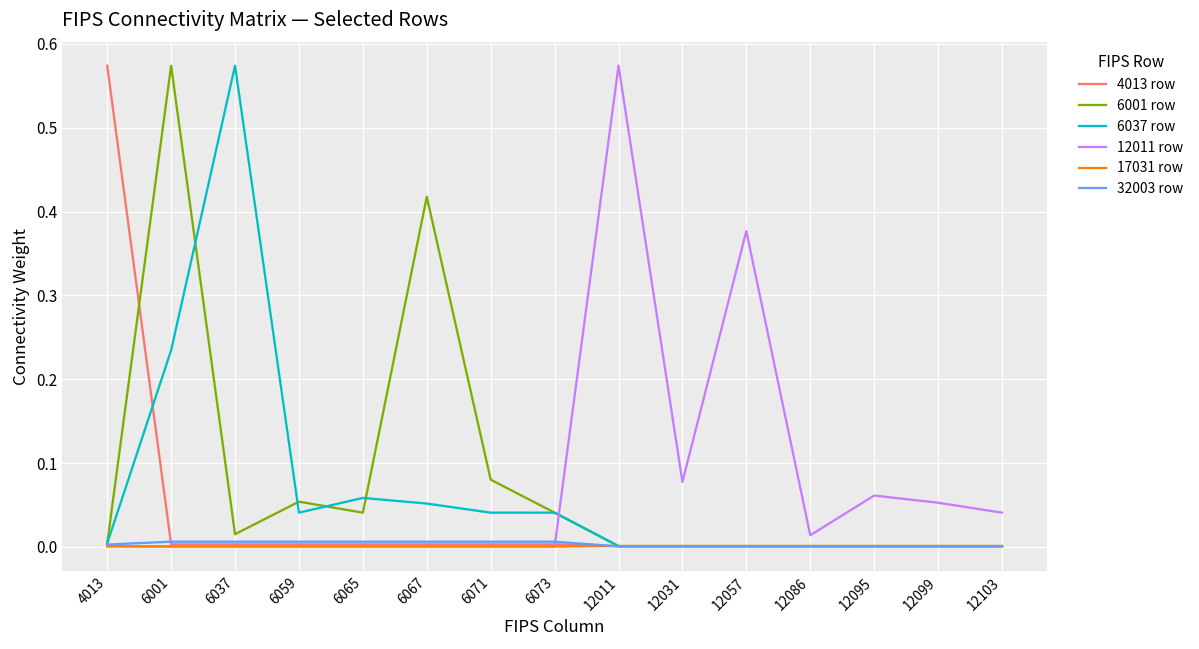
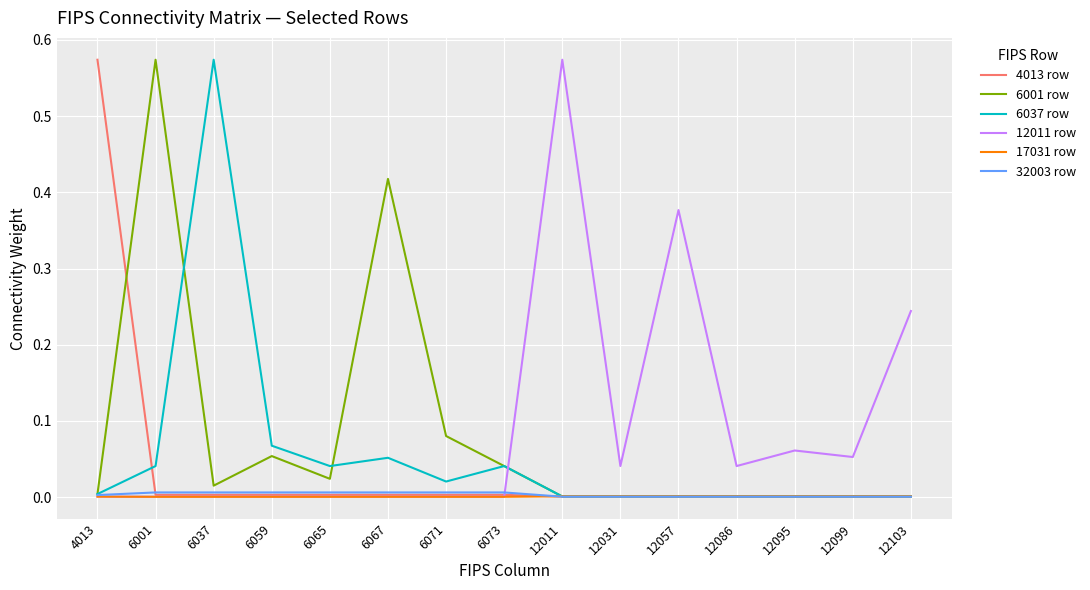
  {
    "4013 row": {
      "4013": 0.57
    },
    "6001 row": {
      "6001": 0.57,
      "6037": 0.02,
      "6059": 0.05,
-     "6065": 0.04,
+     "6065": 0.02,
      "6067": 0.42,
      "6071": 0.08
    },
    "6037 row": {
-     "6001": 0.23,
+     "6001": 0.04,
      "6037": 0.57,
-     "6059": 0.04,
-     "6065": 0.06,
+     "6059": 0.07,
+     "6065": 0.04,
      "6067": 0.05,
-     "6071": 0.04
+     "6071": 0.02
    },
    "12011 row": {
      "12011": 0.57,
-     "12031": 0.08,
+     "12031": 0.04,
      "12057": 0.38,
-     "12086": 0.01,
+     "12086": 0.04,
      "12095": 0.06,
      "12099": 0.05,
-     "12103": 0.04
+     "12103": 0.24
    }
  }
